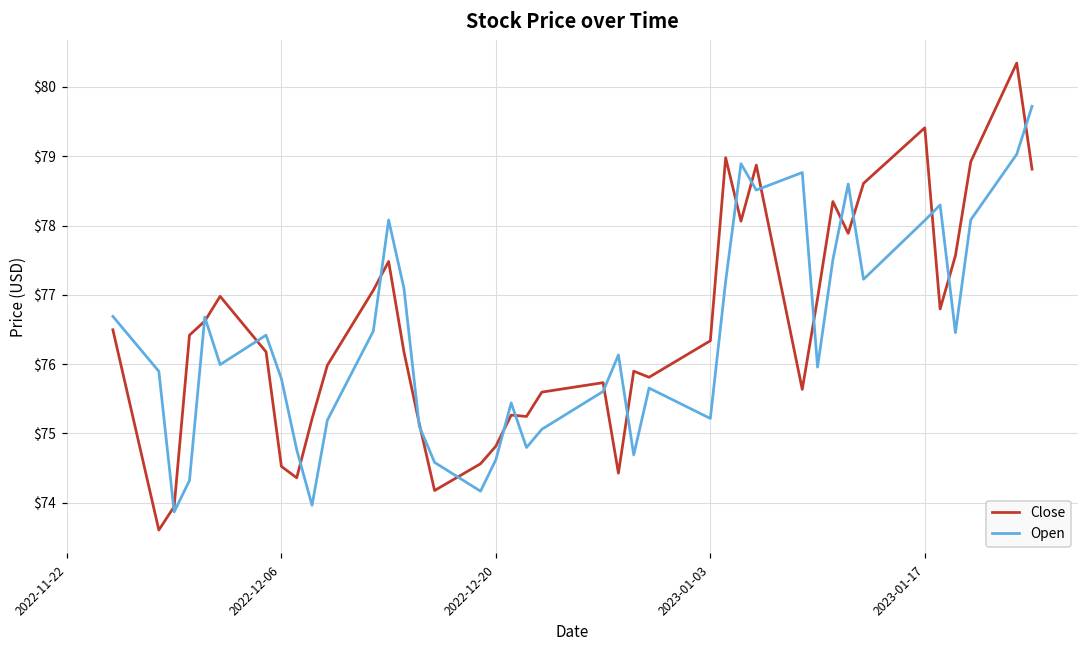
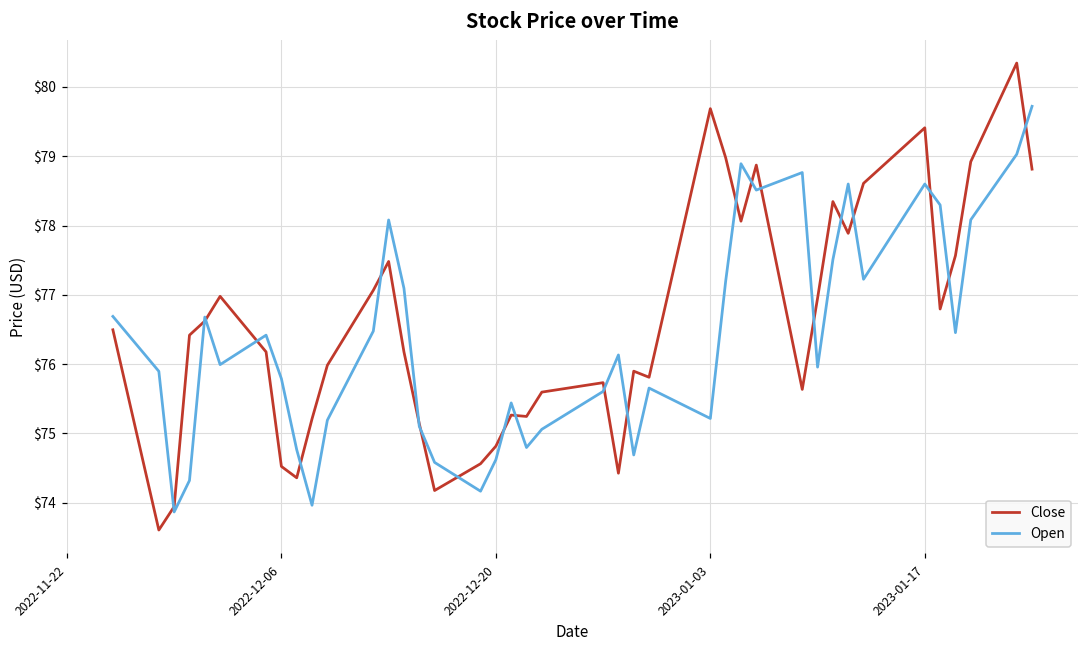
  {
    "Close": {
      "2022-12-06": "$74.5",
      "2022-12-20": "$74.8",
-     "2023-01-03": "$76.3",
+     "2023-01-03": "$79.7",
      "2023-01-17": "$79.4"
    },
    "Open": {
      "2022-12-06": "$75.8",
      "2022-12-20": "$74.6",
      "2023-01-03": "$75.2",
-     "2023-01-17": "$78.1"
+     "2023-01-17": "$78.6"
    }
  }
